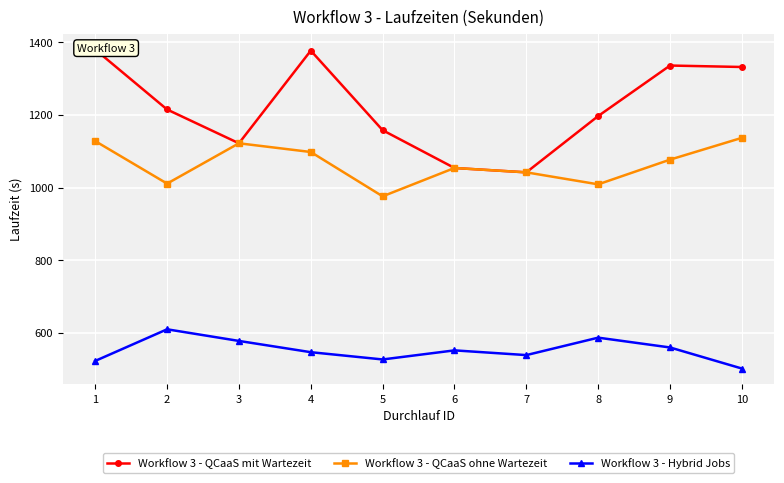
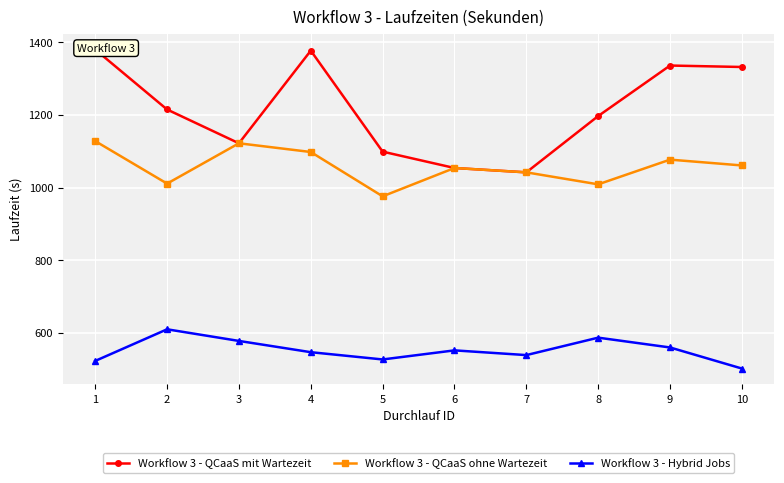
  {
    "Workflow 3 - QCaaS mit Wartezeit": {
      "2": 1220,
      "4": 1380,
-     "5": 1160,
+     "5": 1100,
      "8": 1200,
      "9": 1340,
      "10": 1330
    },
    "Workflow 3 - QCaaS ohne Wartezeit": {
      "1": 1130,
      "2": 1010,
      "4": 1100,
      "5": 980,
      "8": 1010,
      "9": 1080,
-     "10": 1140
+     "10": 1060
    },
    "Workflow 3 - Hybrid Jobs": {
      "1": 520,
      "2": 610,
      "3": 580,
      "4": 550,
      "5": 530,
      "6": 550,
      "7": 540,
      "8": 590,
      "9": 560,
      "10": 500
    }
  }
